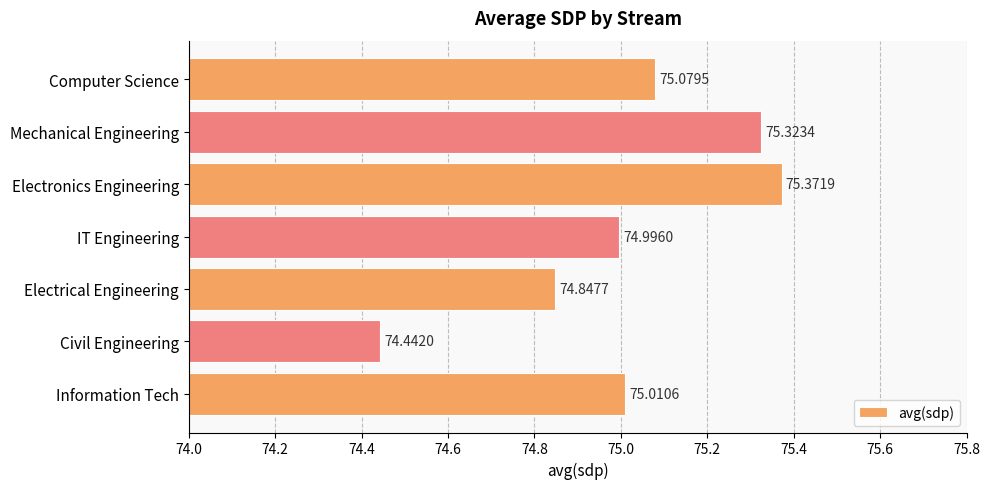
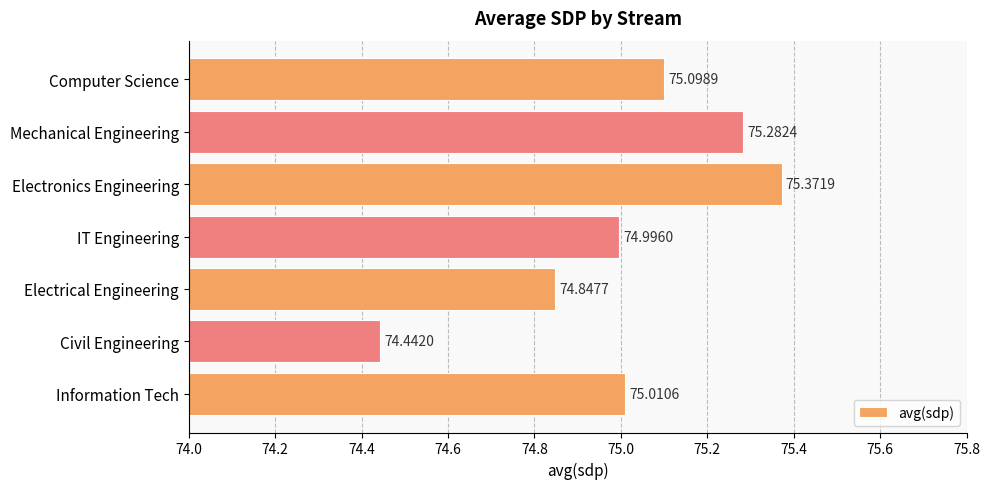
  {
-   "Computer Science": 75.0795,
-   "Mechanical Engineering": 75.3234,
+   "Computer Science": 75.0989,
+   "Mechanical Engineering": 75.2824,
    "Electronics Engineering": 75.3719,
    "IT Engineering": 74.9960,
    "Electrical Engineering": 74.8477,
    "Civil Engineering": 74.4420,
    "Information Tech": 75.0106
  }
